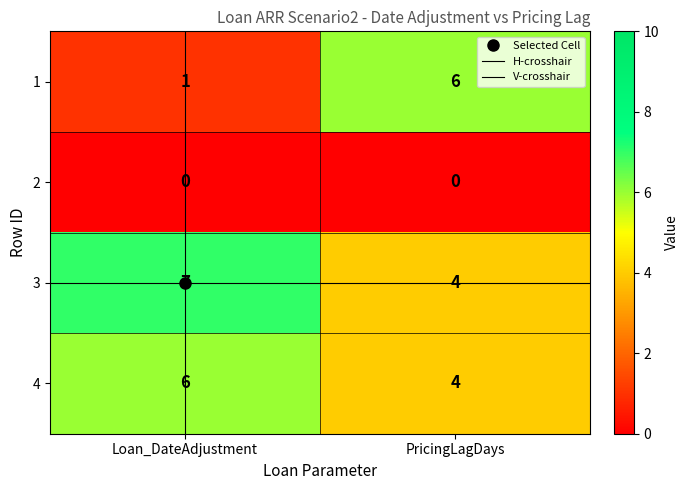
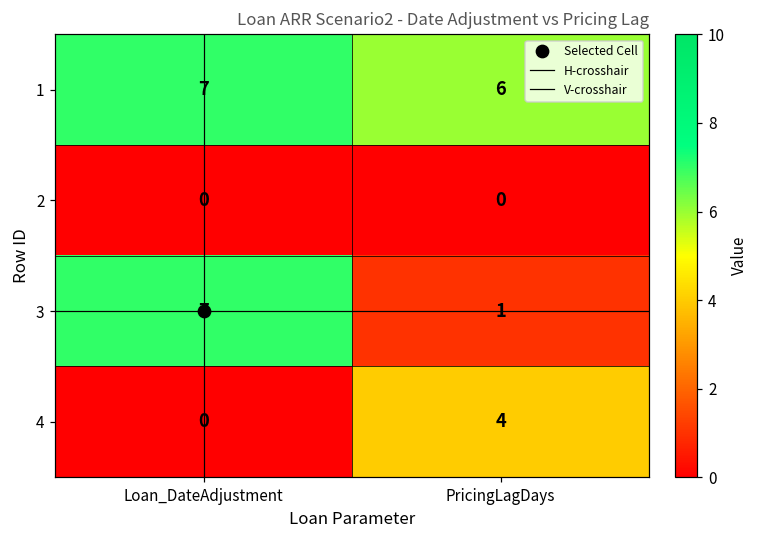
  {
    "1": {
-     "Loan_DateAdjustment": 1,
+     "Loan_DateAdjustment": 7,
      "PricingLagDays": 6
    },
    "2": {
      "Loan_DateAdjustment": 0,
      "PricingLagDays": 0
    },
    "3": {
-     "PricingLagDays": 4
+     "PricingLagDays": 1
    },
    "4": {
-     "Loan_DateAdjustment": 6,
+     "Loan_DateAdjustment": 0,
      "PricingLagDays": 4
    }
  }
